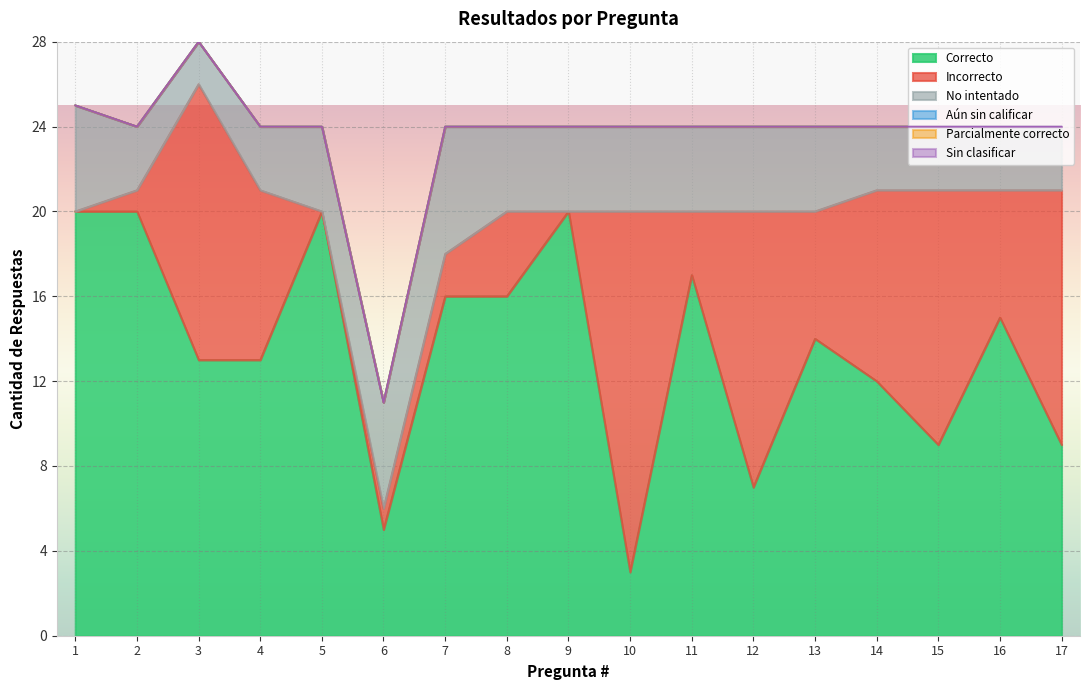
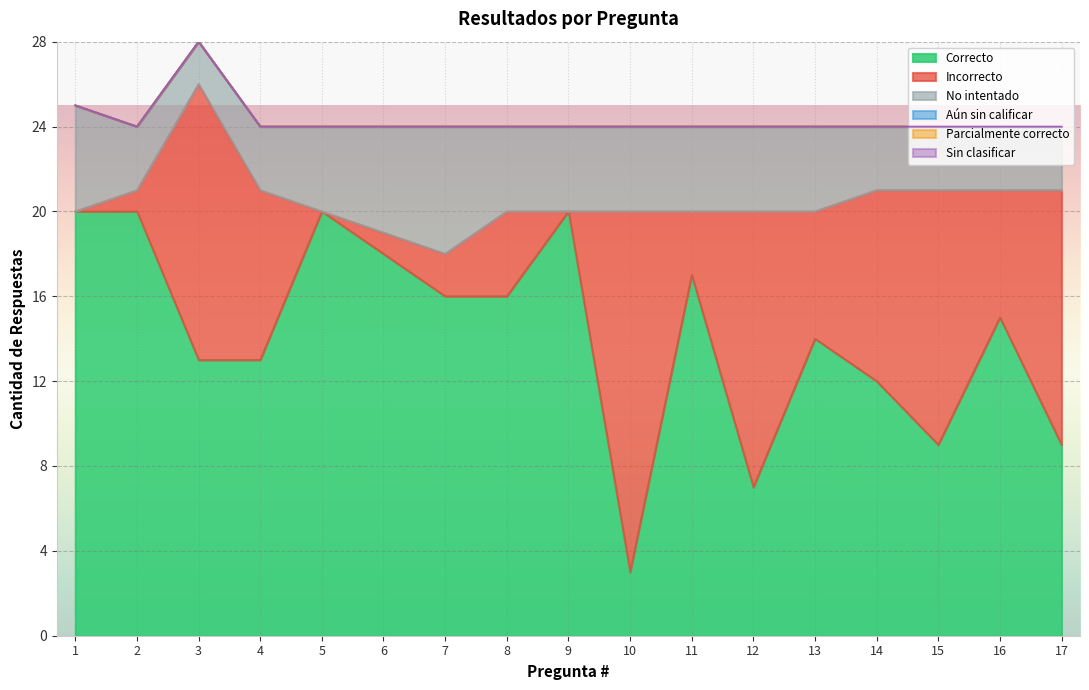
  {
    "Correcto": {
      "2": 20,
      "3": 13,
      "4": 13,
-     "6": 5,
+     "6": 18,
      "7": 16,
      "8": 16,
      "10": 3,
      "11": 17,
      "12": 7,
      "13": 14,
      "14": 12,
      "15": 9,
      "16": 15,
      "17": 9
    },
    "Incorrecto": {
      "2": 1,
      "3": 13,
      "4": 8,
      "6": 1,
      "7": 2,
      "8": 4,
      "10": 17,
      "11": 3,
      "12": 13,
      "13": 6,
      "14": 9,
      "15": 12,
      "16": 6,
      "17": 12
    }
  }
